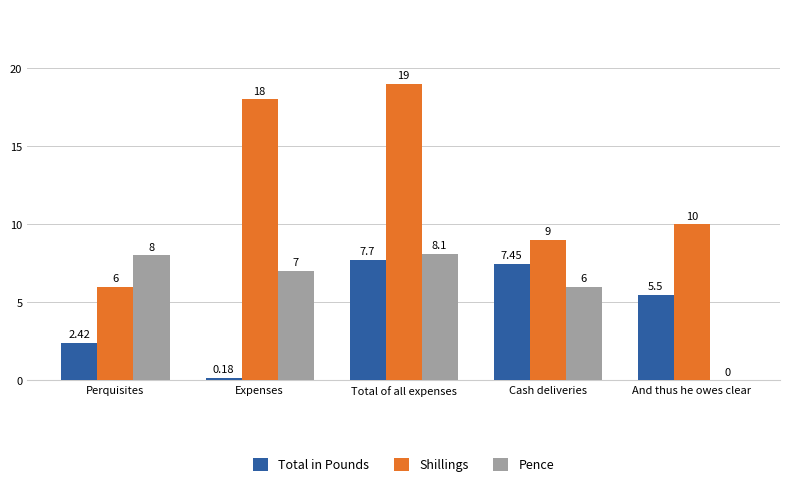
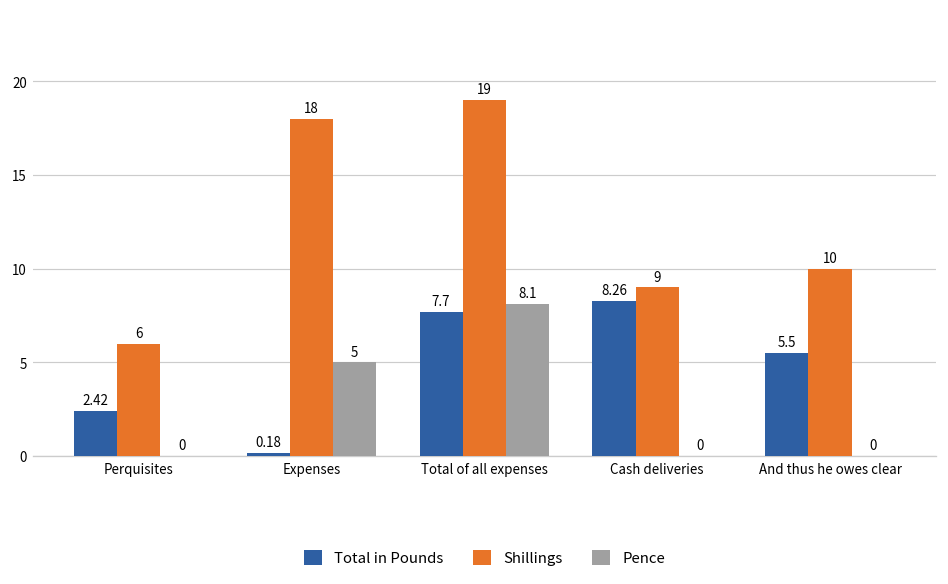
  {
    "Total in Pounds": {
      "Perquisites": 2.42,
      "Expenses": 0.18,
      "Total of all expenses": 7.7,
-     "Cash deliveries": 7.45,
+     "Cash deliveries": 8.26,
      "And thus he owes clear": 5.5
    },
    "Shillings": {
      "Perquisites": 6,
      "Expenses": 18,
      "Total of all expenses": 19,
      "Cash deliveries": 9,
      "And thus he owes clear": 10
    },
    "Pence": {
-     "Perquisites": 8,
-     "Expenses": 7,
+     "Perquisites": 0,
+     "Expenses": 5,
      "Total of all expenses": 8.1,
-     "Cash deliveries": 6,
+     "Cash deliveries": 0,
      "And thus he owes clear": 0
    }
  }
